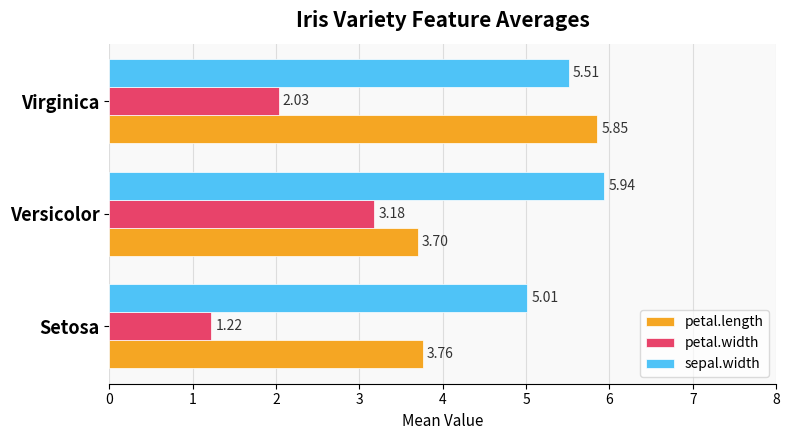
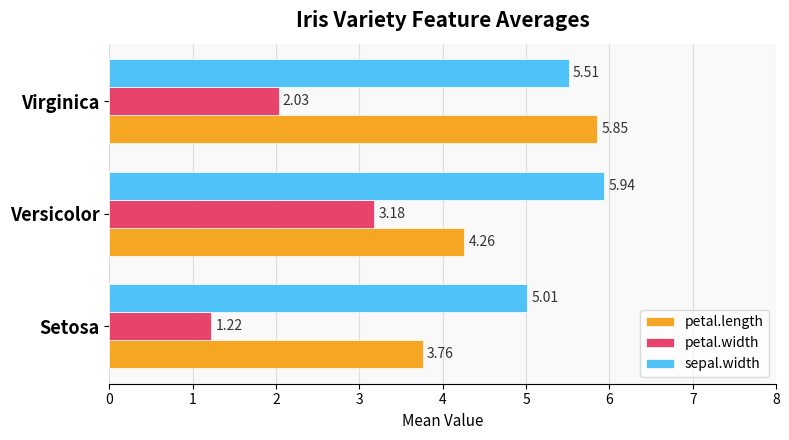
  {
    "petal.length": {
      "Virginica": 5.85,
-     "Versicolor": 3.70,
+     "Versicolor": 4.26,
      "Setosa": 3.76
    },
    "petal.width": {
      "Virginica": 2.03,
      "Versicolor": 3.18,
      "Setosa": 1.22
    },
    "sepal.width": {
      "Virginica": 5.51,
      "Versicolor": 5.94,
      "Setosa": 5.01
    }
  }
